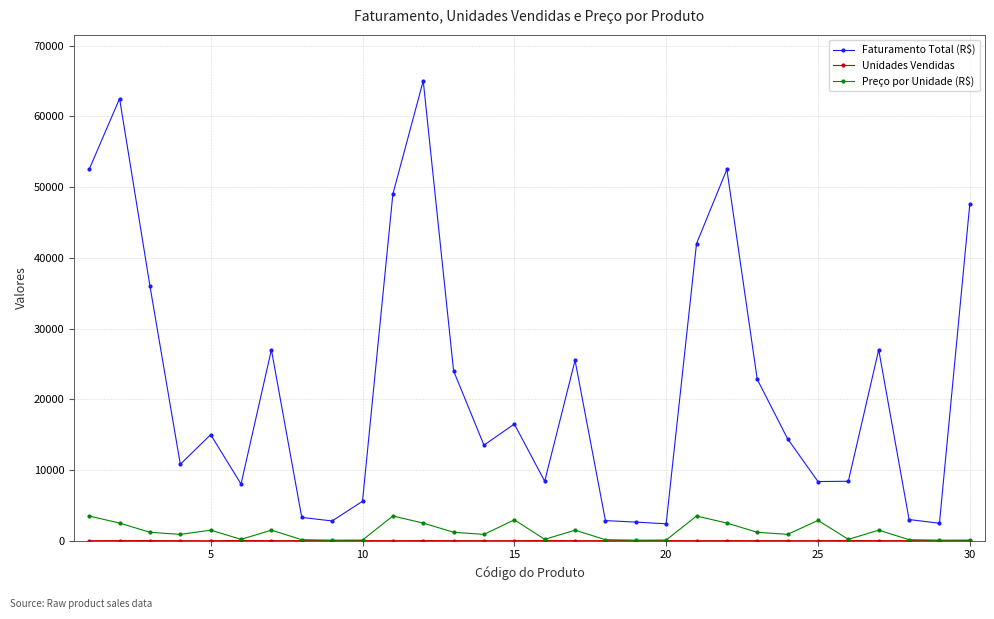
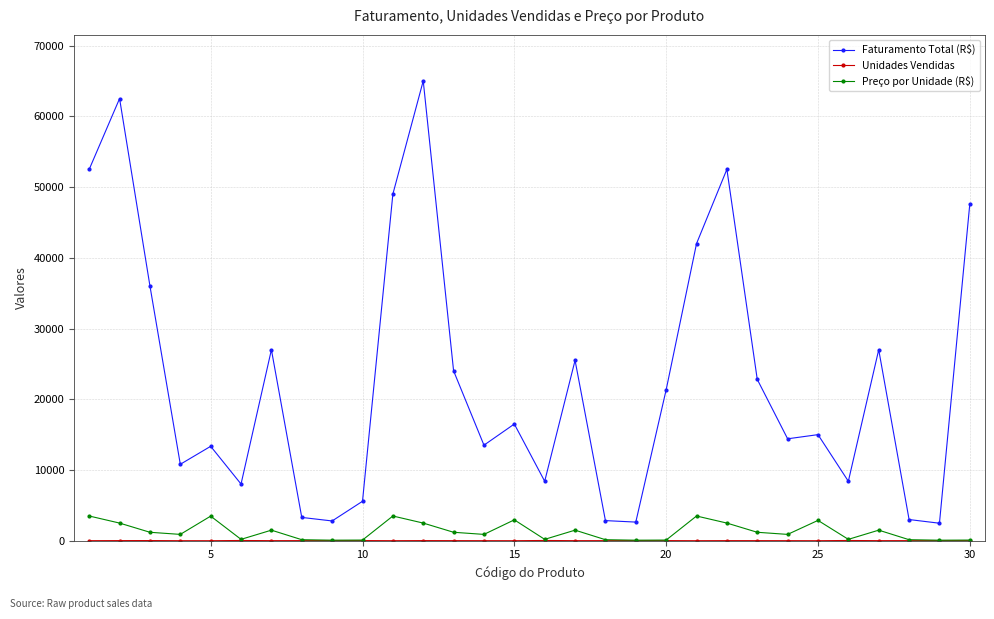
  {
    "Faturamento Total (R$)": {
-     "5": 15000,
+     "5": 13000,
      "10": 6000,
      "15": 17000,
-     "20": 2000,
-     "25": 8000,
+     "20": 21000,
+     "25": 15000,
      "30": 48000
    },
    "Unidades Vendidas": {
      "5": 0,
      "15": 0,
      "25": 0
    },
    "Preço por Unidade (R$)": {
-     "5": 2000,
+     "5": 3000,
      "15": 3000,
      "25": 3000
    }
  }
